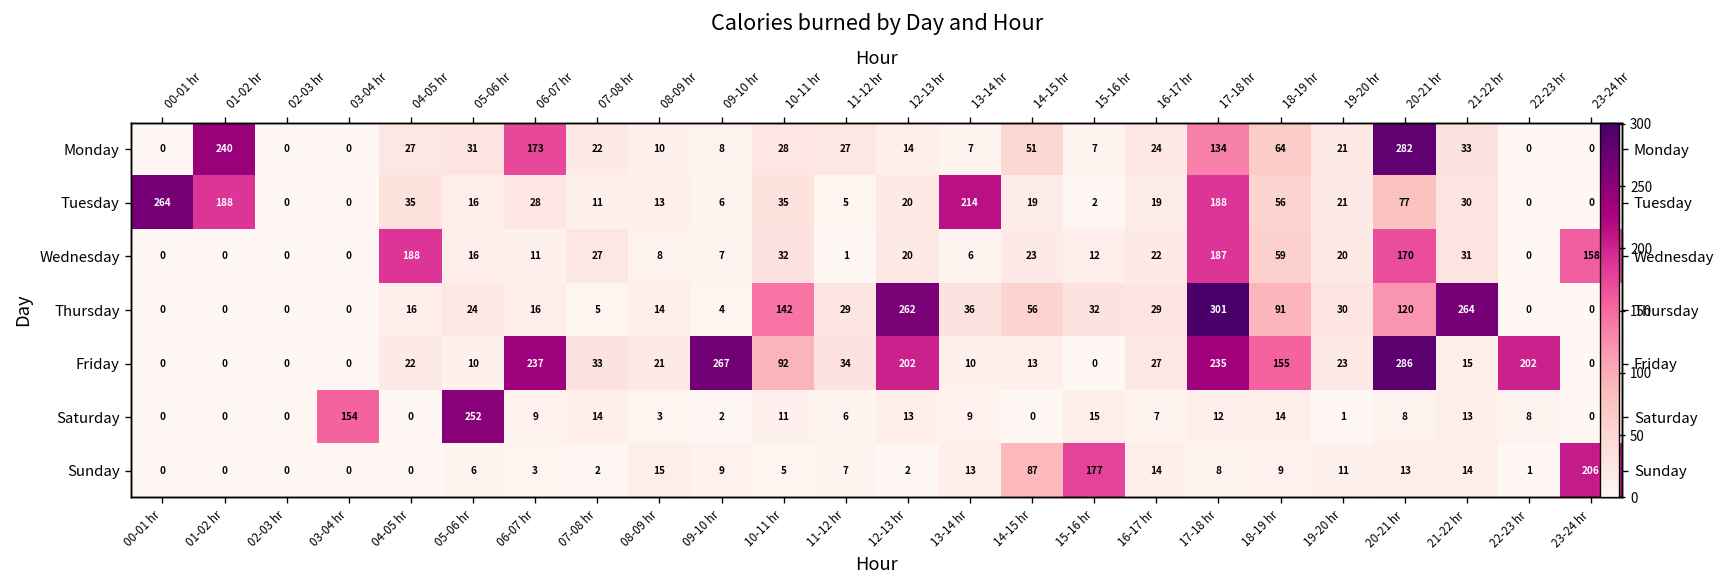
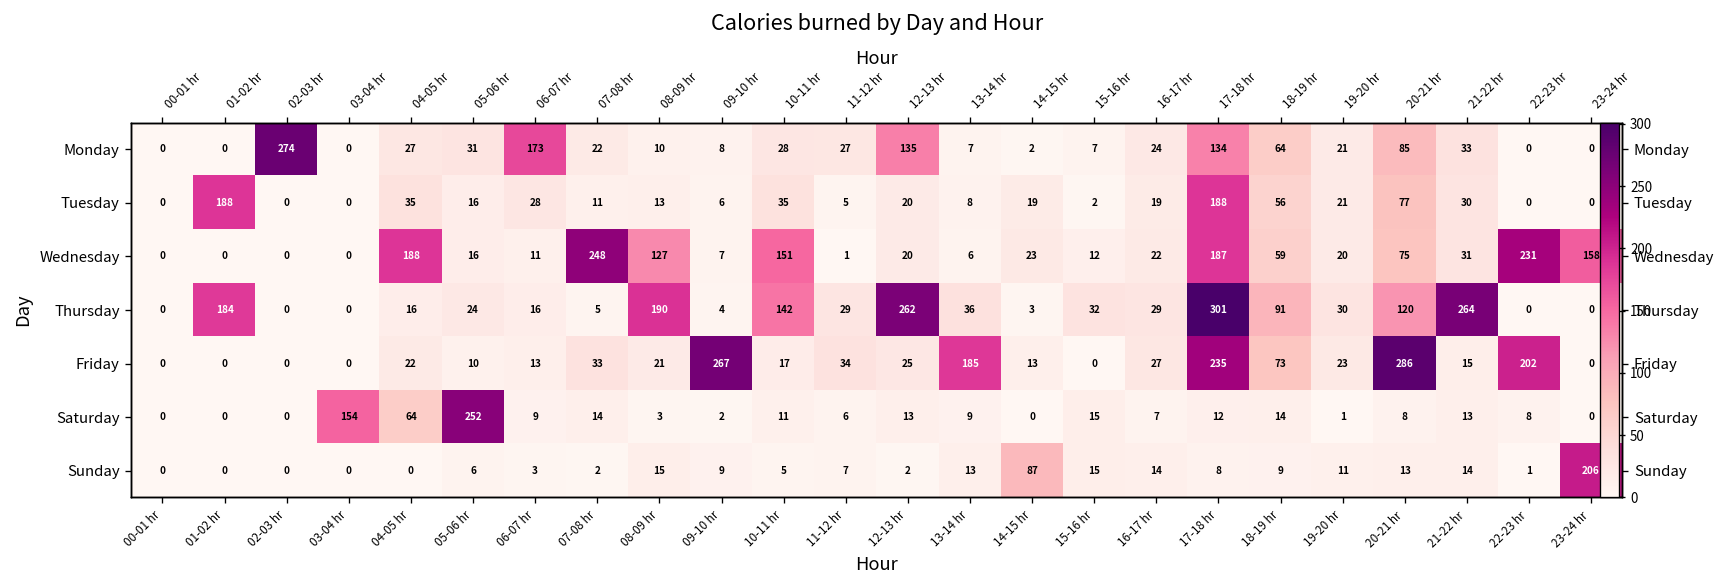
  {
    "Monday": {
      "00-01 hr": 0,
-     "01-02 hr": 240,
-     "02-03 hr": 0,
+     "01-02 hr": 0,
+     "02-03 hr": 274,
      "03-04 hr": 0,
      "04-05 hr": 27,
      "05-06 hr": 31,
      "06-07 hr": 173,
      "07-08 hr": 22,
      "08-09 hr": 10,
      "09-10 hr": 8,
      "10-11 hr": 28,
      "11-12 hr": 27,
-     "12-13 hr": 14,
+     "12-13 hr": 135,
      "13-14 hr": 7,
-     "14-15 hr": 51,
+     "14-15 hr": 2,
      "15-16 hr": 7,
      "16-17 hr": 24,
      "17-18 hr": 134,
      "18-19 hr": 64,
      "19-20 hr": 21,
-     "20-21 hr": 282,
+     "20-21 hr": 85,
      "21-22 hr": 33,
      "22-23 hr": 0,
      "23-24 hr": 0
    },
    "Tuesday": {
-     "00-01 hr": 264,
+     "00-01 hr": 0,
      "01-02 hr": 188,
      "02-03 hr": 0,
      "03-04 hr": 0,
      "04-05 hr": 35,
      "05-06 hr": 16,
      "06-07 hr": 28,
      "07-08 hr": 11,
      "08-09 hr": 13,
      "09-10 hr": 6,
      "10-11 hr": 35,
      "11-12 hr": 5,
      "12-13 hr": 20,
-     "13-14 hr": 214,
+     "13-14 hr": 8,
      "14-15 hr": 19,
      "15-16 hr": 2,
      "16-17 hr": 19,
      "17-18 hr": 188,
      "18-19 hr": 56,
      "19-20 hr": 21,
      "20-21 hr": 77,
      "21-22 hr": 30,
      "22-23 hr": 0,
      "23-24 hr": 0
    },
    "Wednesday": {
      "00-01 hr": 0,
      "01-02 hr": 0,
      "02-03 hr": 0,
      "03-04 hr": 0,
      "04-05 hr": 188,
      "05-06 hr": 16,
      "06-07 hr": 11,
-     "07-08 hr": 27,
-     "08-09 hr": 8,
+     "07-08 hr": 248,
+     "08-09 hr": 127,
      "09-10 hr": 7,
-     "10-11 hr": 32,
+     "10-11 hr": 151,
      "11-12 hr": 1,
      "12-13 hr": 20,
      "13-14 hr": 6,
      "14-15 hr": 23,
      "15-16 hr": 12,
      "16-17 hr": 22,
      "17-18 hr": 187,
      "18-19 hr": 59,
      "19-20 hr": 20,
-     "20-21 hr": 170,
+     "20-21 hr": 75,
      "21-22 hr": 31,
-     "22-23 hr": 0,
+     "22-23 hr": 231,
      "23-24 hr": 158
    },
    "Thursday": {
      "00-01 hr": 0,
-     "01-02 hr": 0,
+     "01-02 hr": 184,
      "02-03 hr": 0,
      "03-04 hr": 0,
      "04-05 hr": 16,
      "05-06 hr": 24,
      "06-07 hr": 16,
      "07-08 hr": 5,
-     "08-09 hr": 14,
+     "08-09 hr": 190,
      "09-10 hr": 4,
      "10-11 hr": 142,
      "11-12 hr": 29,
      "12-13 hr": 262,
      "13-14 hr": 36,
-     "14-15 hr": 56,
+     "14-15 hr": 3,
      "15-16 hr": 32,
      "16-17 hr": 29,
      "17-18 hr": 301,
      "18-19 hr": 91,
      "19-20 hr": 30,
      "20-21 hr": 120,
      "21-22 hr": 264,
      "22-23 hr": 0,
      "23-24 hr": 0
    },
    "Friday": {
      "00-01 hr": 0,
      "01-02 hr": 0,
      "02-03 hr": 0,
      "03-04 hr": 0,
      "04-05 hr": 22,
      "05-06 hr": 10,
-     "06-07 hr": 237,
+     "06-07 hr": 13,
      "07-08 hr": 33,
      "08-09 hr": 21,
      "09-10 hr": 267,
-     "10-11 hr": 92,
+     "10-11 hr": 17,
      "11-12 hr": 34,
-     "12-13 hr": 202,
-     "13-14 hr": 10,
+     "12-13 hr": 25,
+     "13-14 hr": 185,
      "14-15 hr": 13,
      "15-16 hr": 0,
      "16-17 hr": 27,
      "17-18 hr": 235,
-     "18-19 hr": 155,
+     "18-19 hr": 73,
      "19-20 hr": 23,
      "20-21 hr": 286,
      "21-22 hr": 15,
      "22-23 hr": 202,
      "23-24 hr": 0
    },
    "Saturday": {
      "00-01 hr": 0,
      "01-02 hr": 0,
      "02-03 hr": 0,
      "03-04 hr": 154,
-     "04-05 hr": 0,
+     "04-05 hr": 64,
      "05-06 hr": 252,
      "06-07 hr": 9,
      "07-08 hr": 14,
      "08-09 hr": 3,
      "09-10 hr": 2,
      "10-11 hr": 11,
      "11-12 hr": 6,
      "12-13 hr": 13,
      "13-14 hr": 9,
      "14-15 hr": 0,
      "15-16 hr": 15,
      "16-17 hr": 7,
      "17-18 hr": 12,
      "18-19 hr": 14,
      "19-20 hr": 1,
      "20-21 hr": 8,
      "21-22 hr": 13,
      "22-23 hr": 8,
      "23-24 hr": 0
    },
    "Sunday": {
      "00-01 hr": 0,
      "01-02 hr": 0,
      "02-03 hr": 0,
      "03-04 hr": 0,
      "04-05 hr": 0,
      "05-06 hr": 6,
      "06-07 hr": 3,
      "07-08 hr": 2,
      "08-09 hr": 15,
      "09-10 hr": 9,
      "10-11 hr": 5,
      "11-12 hr": 7,
      "12-13 hr": 2,
      "13-14 hr": 13,
      "14-15 hr": 87,
-     "15-16 hr": 177,
+     "15-16 hr": 15,
      "16-17 hr": 14,
      "17-18 hr": 8,
      "18-19 hr": 9,
      "19-20 hr": 11,
      "20-21 hr": 13,
      "21-22 hr": 14,
      "22-23 hr": 1,
      "23-24 hr": 206
    }
  }
